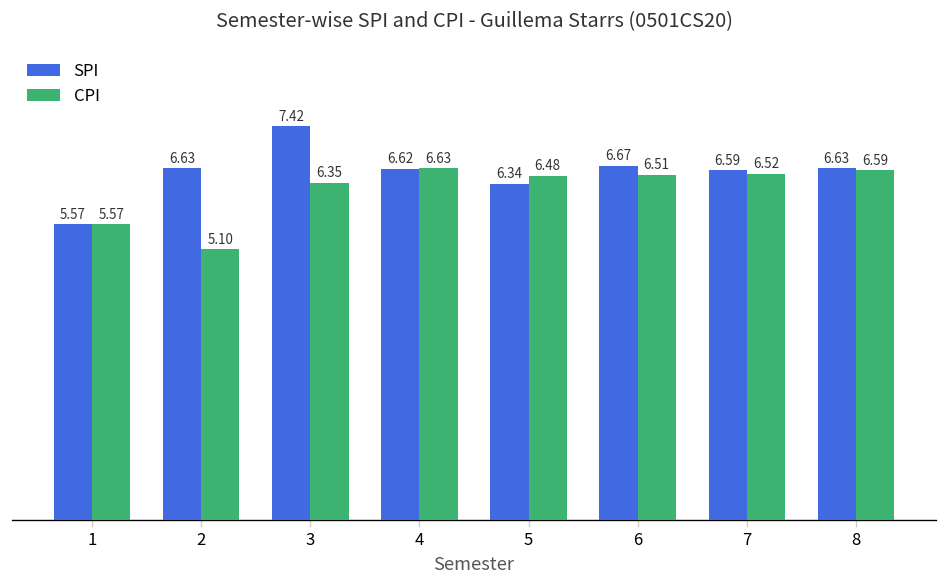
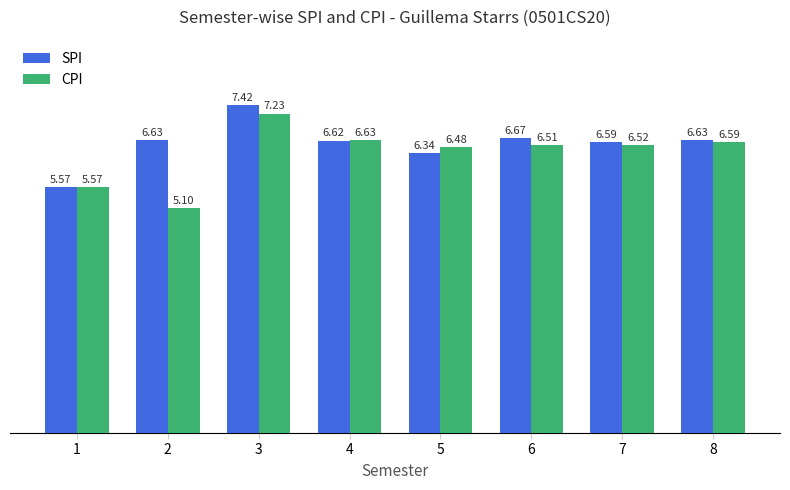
  {
    "SPI": {
      "1": 5.57,
      "2": 6.63,
      "3": 7.42,
      "4": 6.62,
      "5": 6.34,
      "6": 6.67,
      "7": 6.59,
      "8": 6.63
    },
    "CPI": {
      "1": 5.57,
      "2": 5.10,
-     "3": 6.35,
+     "3": 7.23,
      "4": 6.63,
      "5": 6.48,
      "6": 6.51,
      "7": 6.52,
      "8": 6.59
    }
  }
